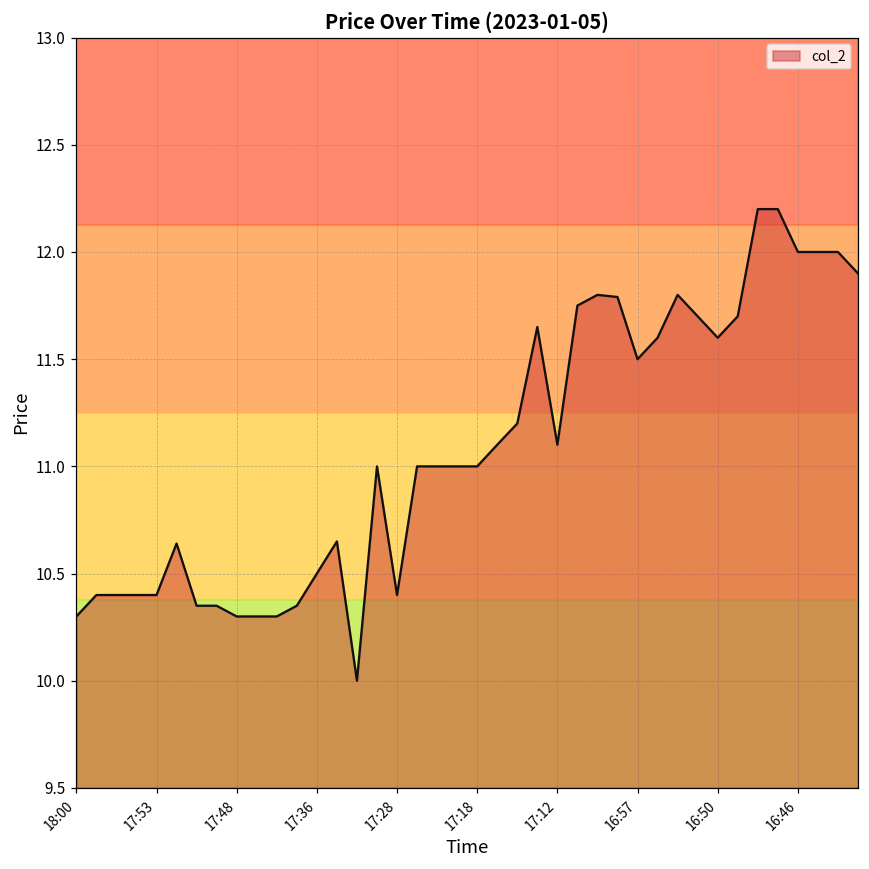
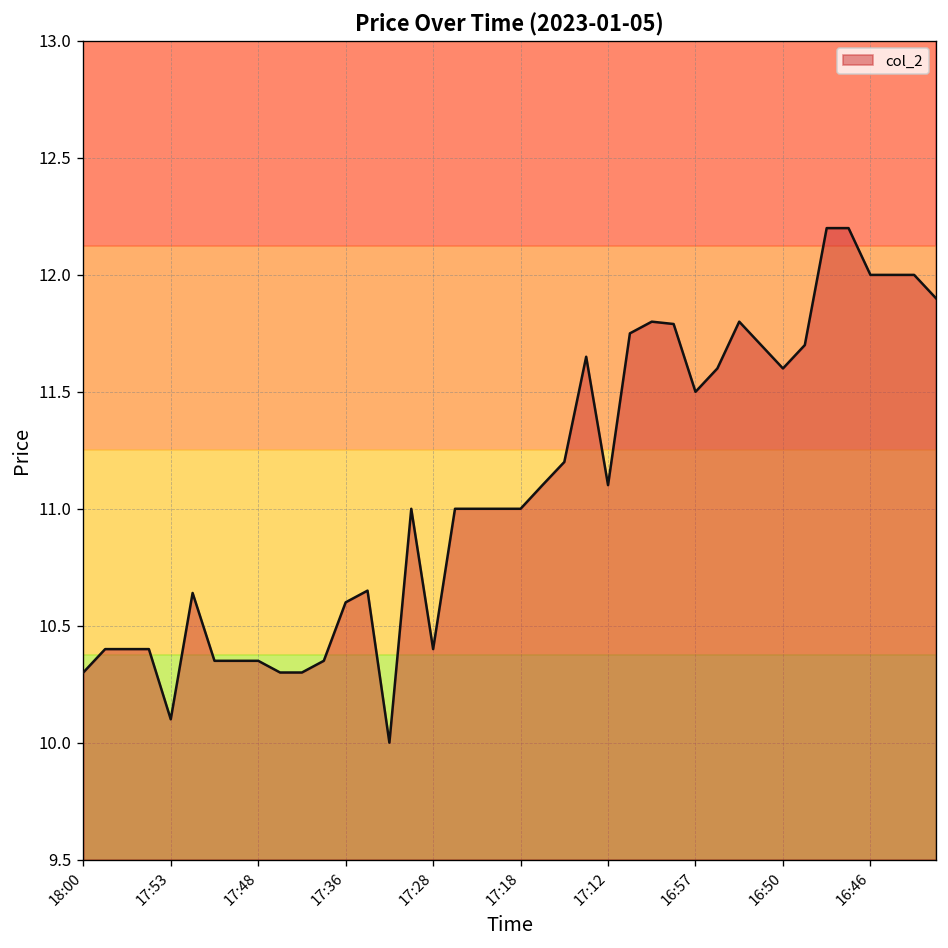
  {
    "18:00": 10.30,
-   "17:53": 10.4,
-   "17:48": 10.30,
-   "17:36": 10.5,
+   "17:53": 10.1,
+   "17:48": 10.35,
+   "17:36": 10.6,
    "17:28": 10.40,
    "17:18": 11.00,
    "17:12": 11.10,
    "16:57": 11.50,
    "16:50": 11.60,
    "16:46": 12.00
  }
